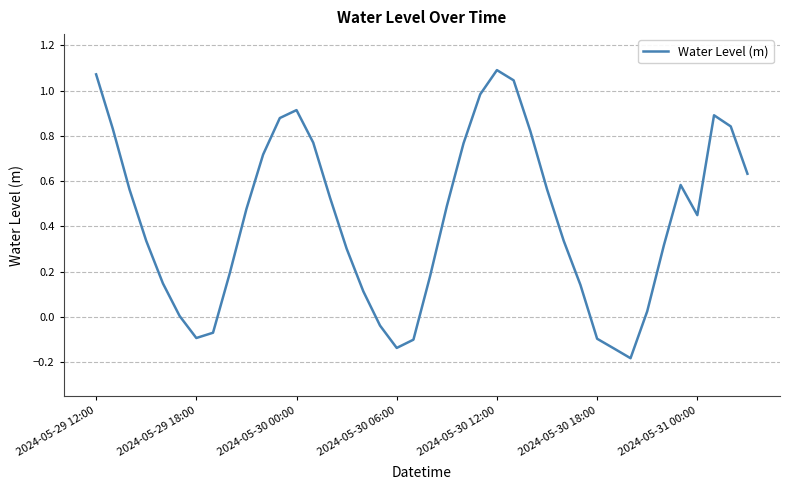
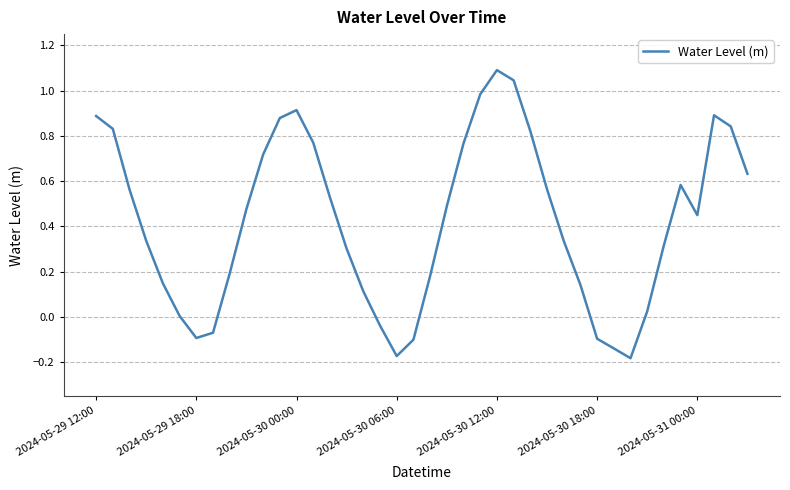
  {
-   "2024-05-29 12:00": 1.07,
+   "2024-05-29 12:00": 0.89,
    "2024-05-29 18:00": -0.09,
    "2024-05-30 00:00": 0.91,
-   "2024-05-30 06:00": -0.14,
+   "2024-05-30 06:00": -0.17,
    "2024-05-30 12:00": 1.09,
    "2024-05-30 18:00": -0.10,
    "2024-05-31 00:00": 0.45
  }
